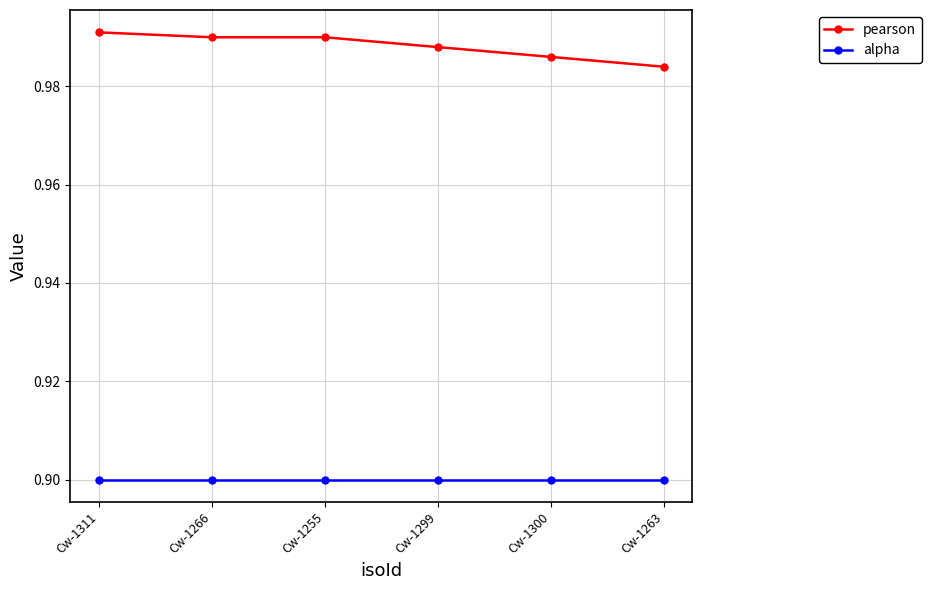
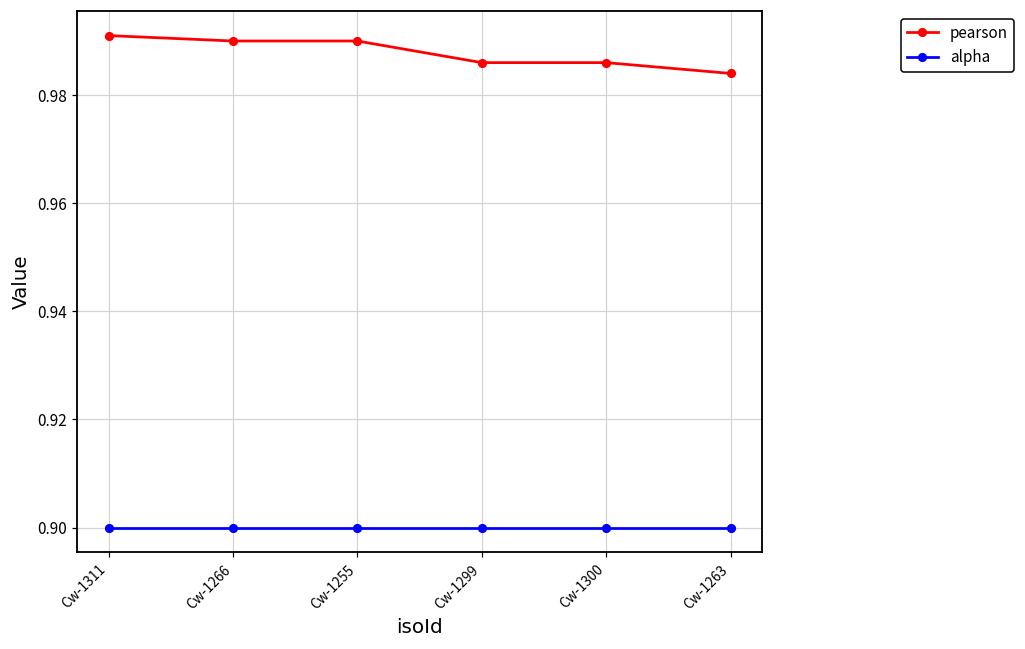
  {
    "pearson": {
      "Cw-1311": 0.991,
      "Cw-1266": 0.990,
      "Cw-1255": 0.990,
-     "Cw-1299": 0.988,
+     "Cw-1299": 0.986,
      "Cw-1300": 0.986,
      "Cw-1263": 0.984
    },
    "alpha": {
      "Cw-1311": 0.900,
      "Cw-1266": 0.900,
      "Cw-1255": 0.900,
      "Cw-1299": 0.900,
      "Cw-1300": 0.900,
      "Cw-1263": 0.900
    }
  }
